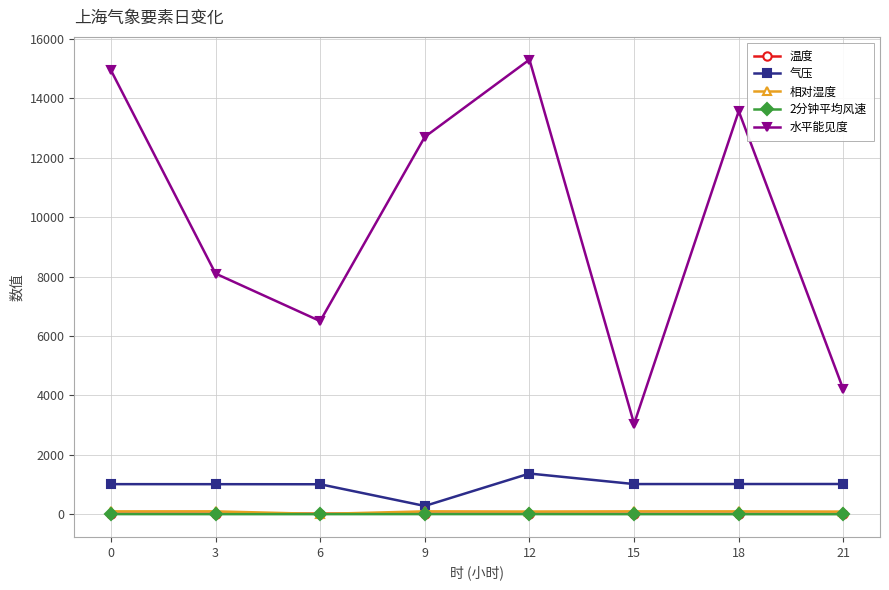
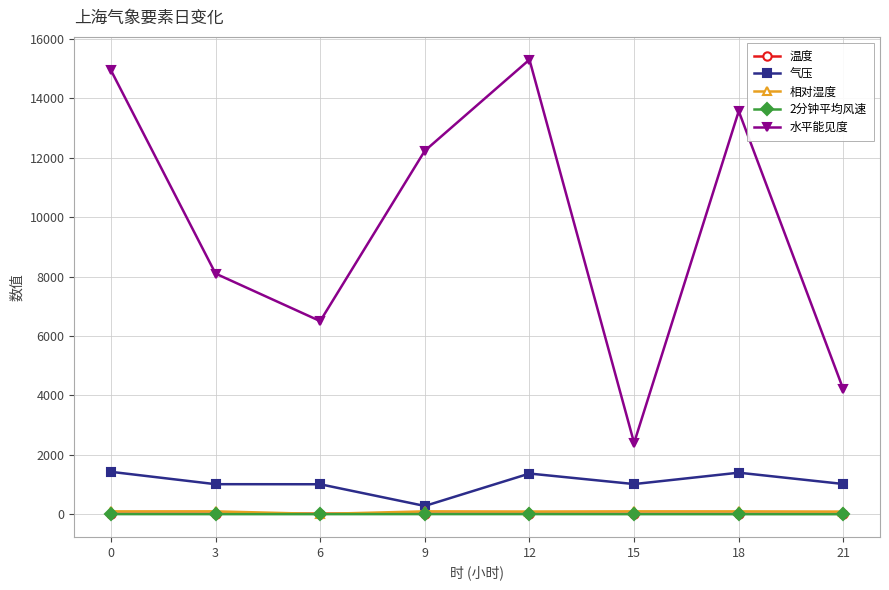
  {
    "气压": {
-     "0": 1000,
+     "0": 1400,
      "3": 1000,
      "6": 1000,
      "9": 300,
      "12": 1400,
      "15": 1000,
-     "18": 1000,
+     "18": 1400,
      "21": 1000
    },
    "2分钟平均风速": {
      "0": 0,
      "3": 0,
      "9": 0,
      "12": 0,
      "15": 0,
      "18": 0,
      "21": 0
    },
    "水平能见度": {
      "0": 14900,
      "3": 8100,
      "6": 6500,
-     "9": 12700,
+     "9": 12200,
      "12": 15300,
-     "15": 3000,
+     "15": 2400,
      "18": 13600,
      "21": 4200
    }
  }
